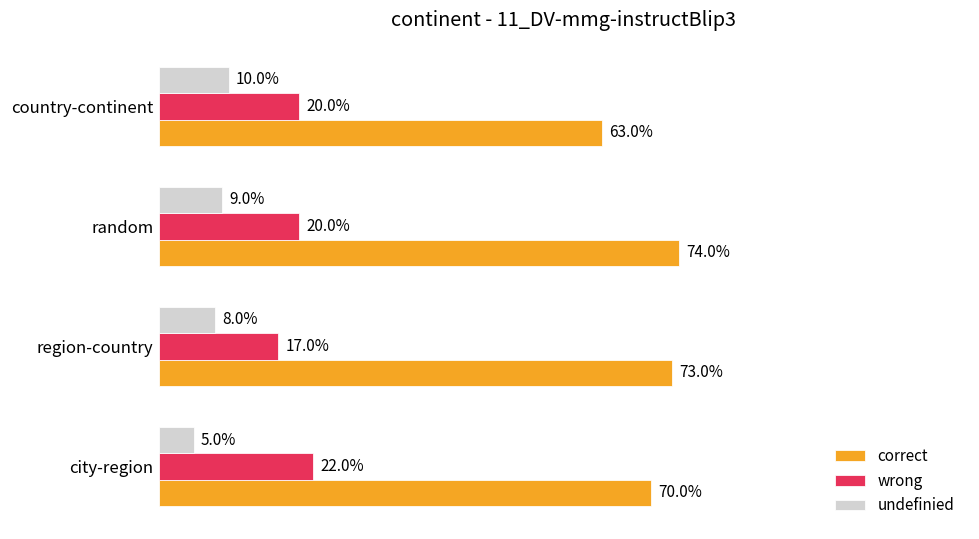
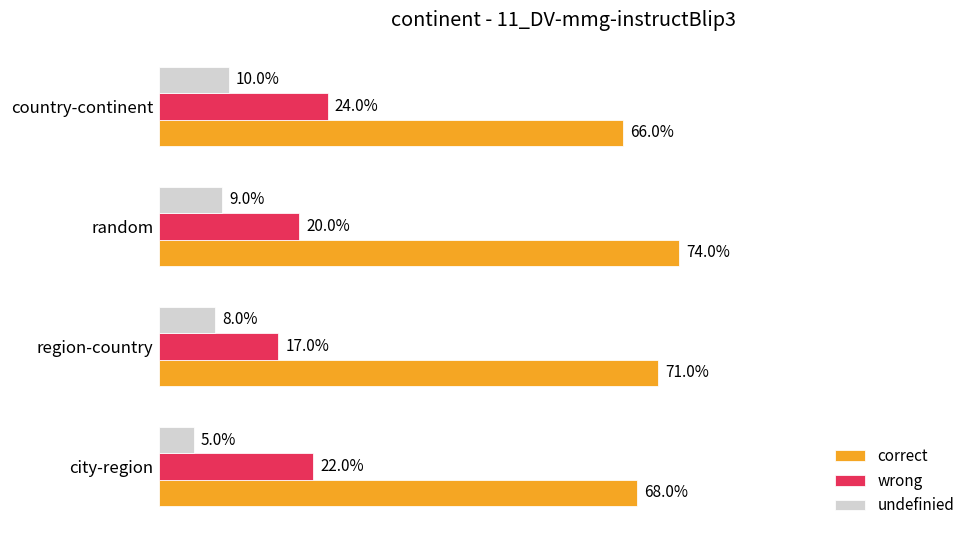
  {
    "correct": {
-     "country-continent": "63.0%",
+     "country-continent": "66.0%",
      "random": "74.0%",
-     "region-country": "73.0%",
-     "city-region": "70.0%"
+     "region-country": "71.0%",
+     "city-region": "68.0%"
    },
    "wrong": {
-     "country-continent": "20.0%",
+     "country-continent": "24.0%",
      "random": "20.0%",
      "region-country": "17.0%",
      "city-region": "22.0%"
    },
    "undefinied": {
      "country-continent": "10.0%",
      "random": "9.0%",
      "region-country": "8.0%",
      "city-region": "5.0%"
    }
  }
